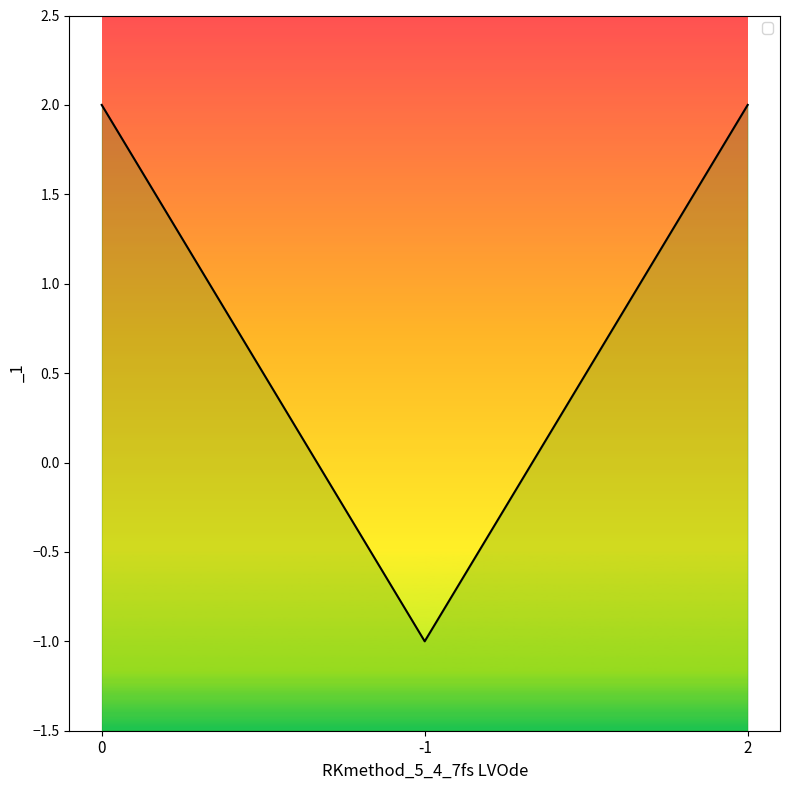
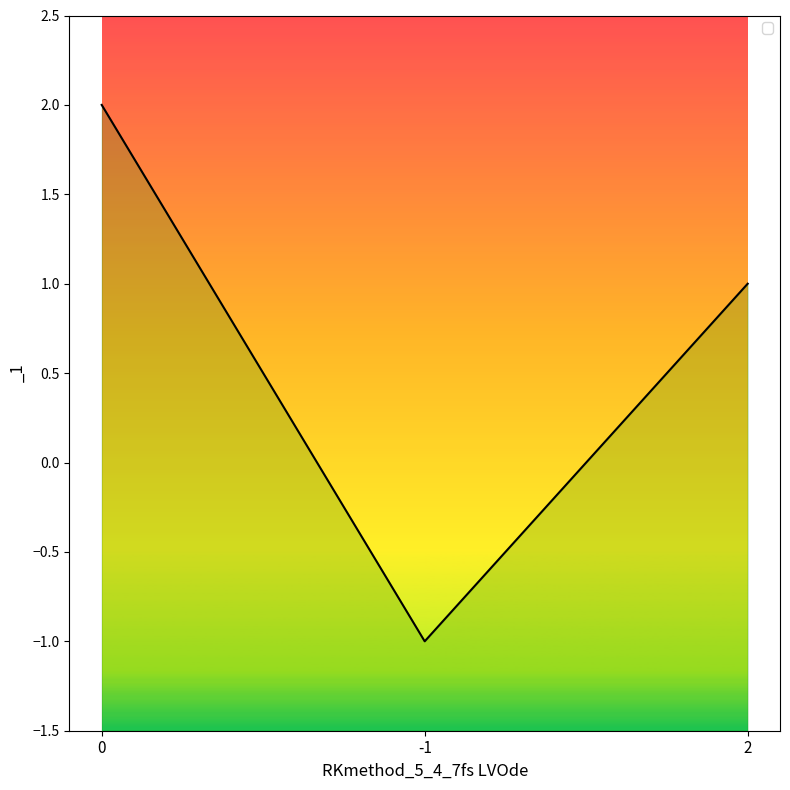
  {
    "0": 2,
    "-1": -1,
-   "2": 2
+   "2": 1
  }
